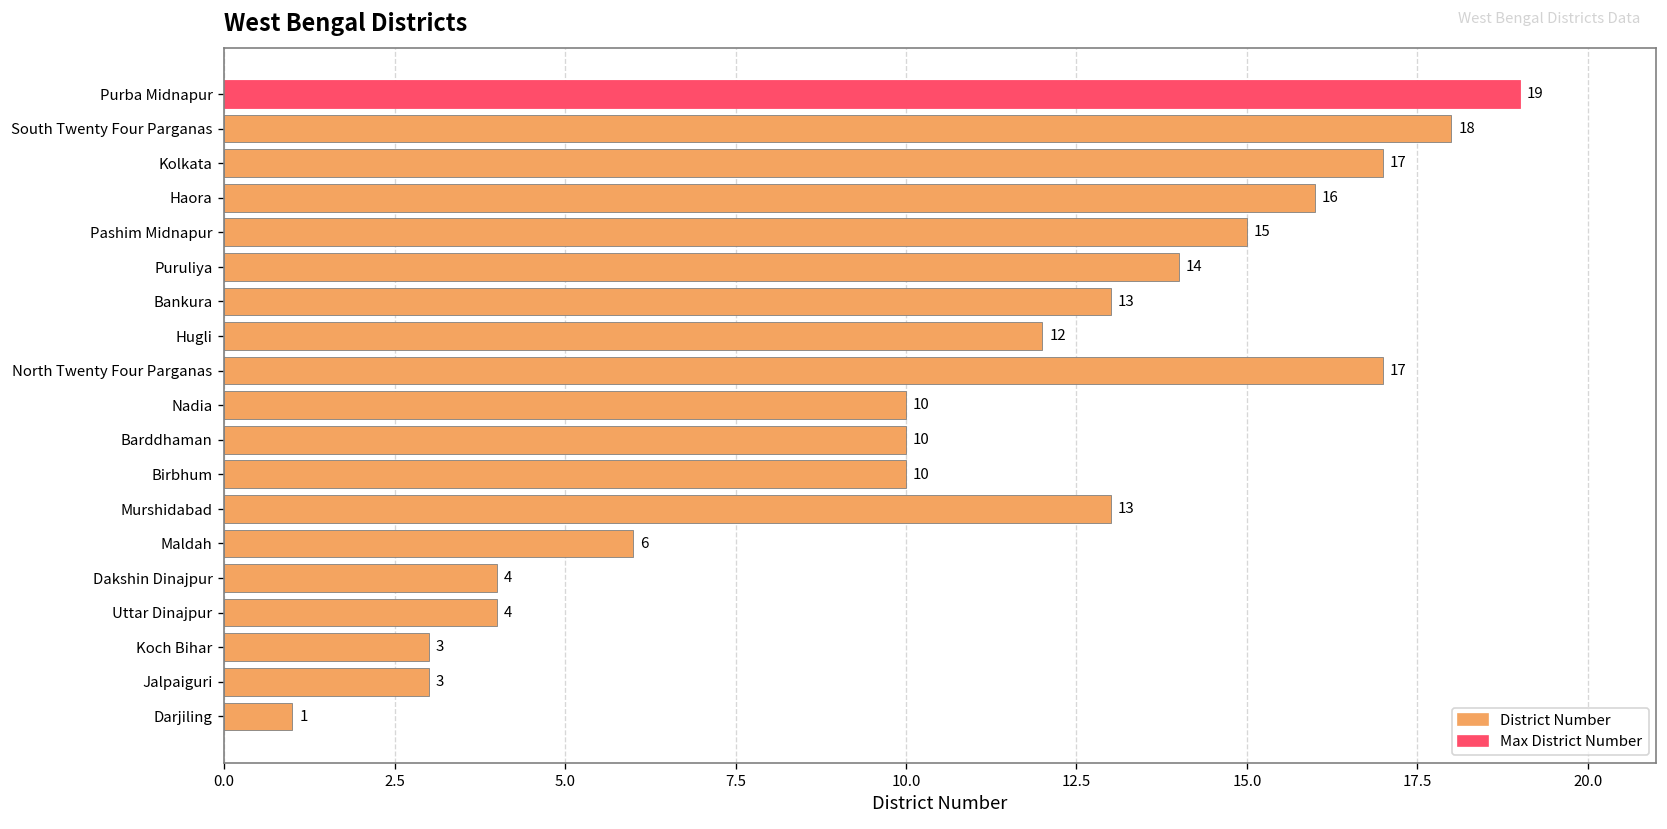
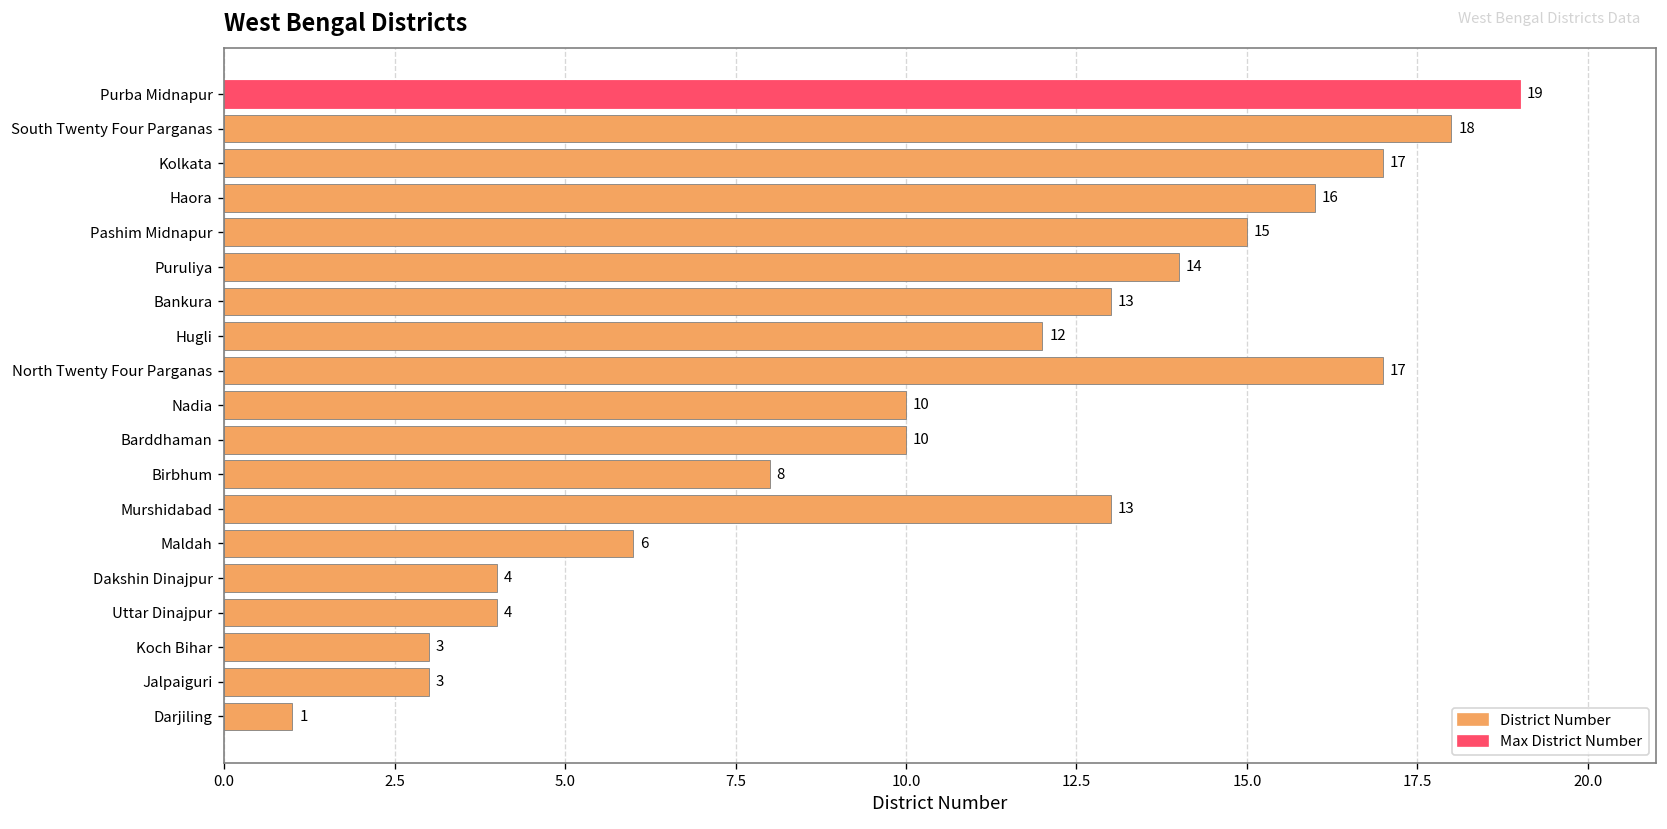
  {
    "Purba Midnapur": 19,
    "South Twenty Four Parganas": 18,
    "Kolkata": 17,
    "Haora": 16,
    "Pashim Midnapur": 15,
    "Puruliya": 14,
    "Bankura": 13,
    "Hugli": 12,
    "North Twenty Four Parganas": 17,
    "Nadia": 10,
    "Barddhaman": 10,
-   "Birbhum": 10,
+   "Birbhum": 8,
    "Murshidabad": 13,
    "Maldah": 6,
    "Dakshin Dinajpur": 4,
    "Uttar Dinajpur": 4,
    "Koch Bihar": 3,
    "Jalpaiguri": 3,
    "Darjiling": 1
  }
